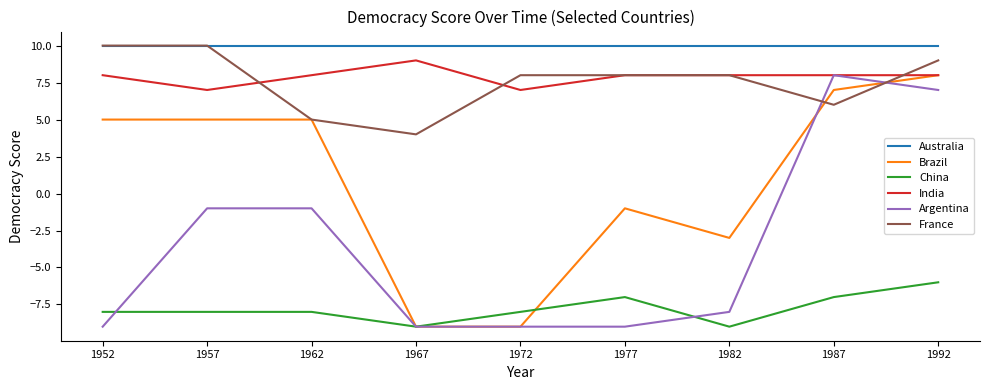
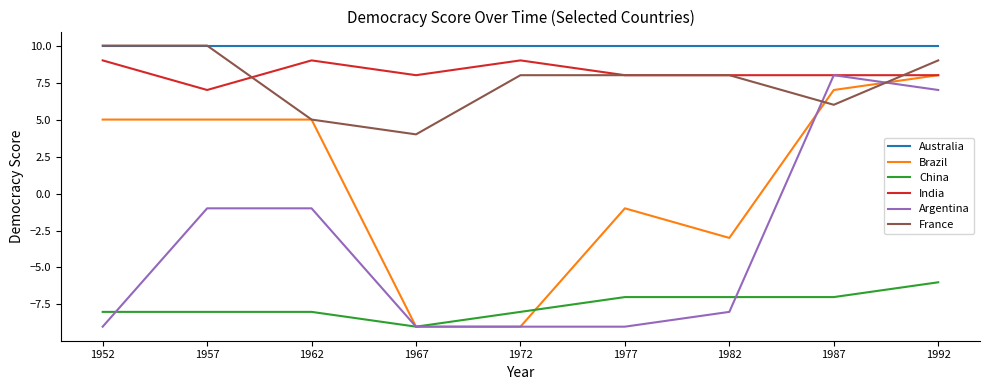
  {
    "Australia": {
      "1962": 10,
      "1967": 10,
      "1972": 10,
      "1977": 10,
      "1982": 10,
      "1987": 10,
      "1992": 10
    },
    "Brazil": {
      "1952": 5,
      "1957": 5,
      "1977": -1,
      "1982": -3,
      "1987": 7
    },
    "China": {
      "1952": -8,
      "1957": -8,
      "1962": -8,
      "1972": -8,
      "1977": -7,
-     "1982": -9,
+     "1982": -7,
      "1987": -7,
      "1992": -6
    },
    "India": {
-     "1952": 8,
+     "1952": 9,
      "1957": 7,
-     "1962": 8,
-     "1967": 9,
-     "1972": 7
+     "1962": 9,
+     "1967": 8,
+     "1972": 9
    },
    "Argentina": {
      "1952": -9,
      "1957": -1,
      "1962": -1,
      "1977": -9,
      "1982": -8,
      "1992": 7
    },
    "France": {
      "1967": 4,
      "1972": 8,
      "1987": 6,
      "1992": 9
    }
  }
